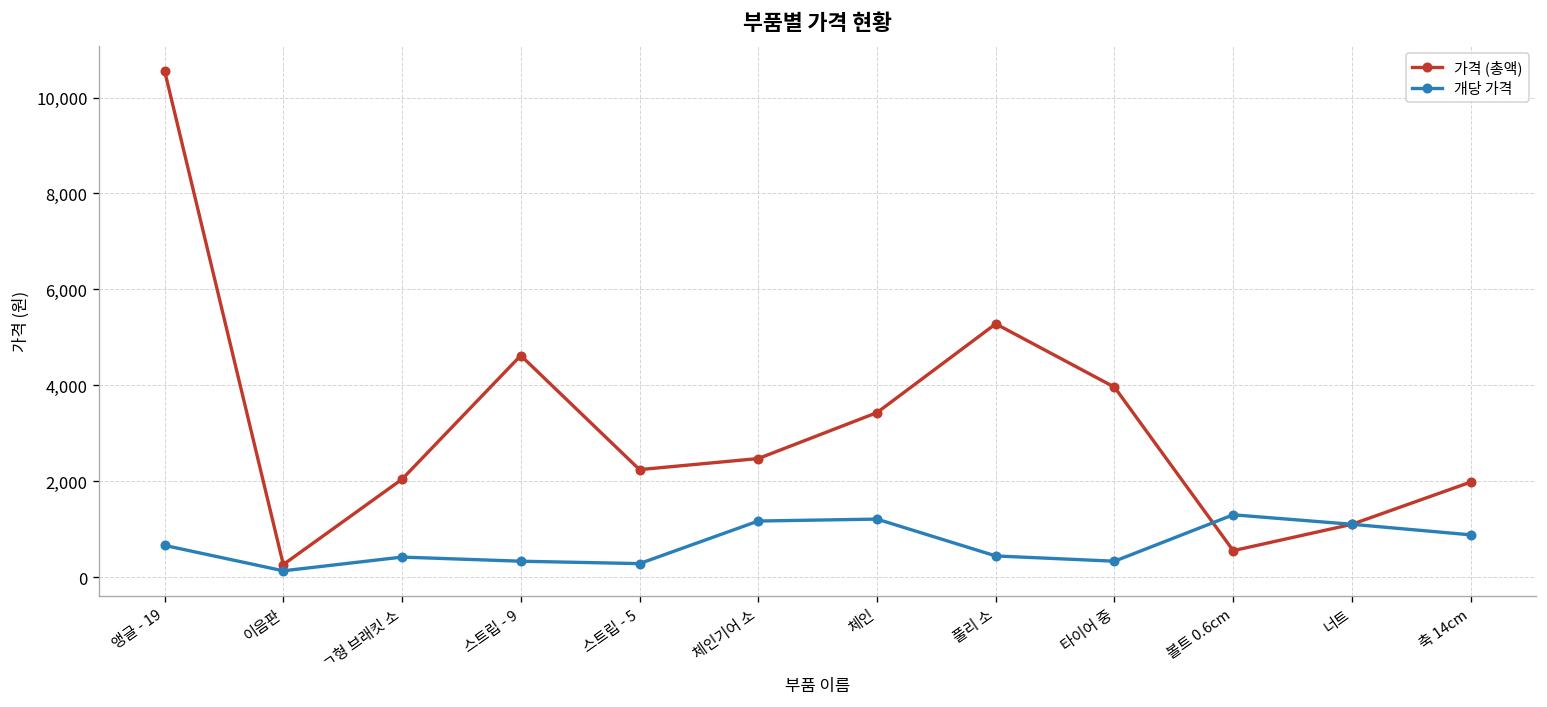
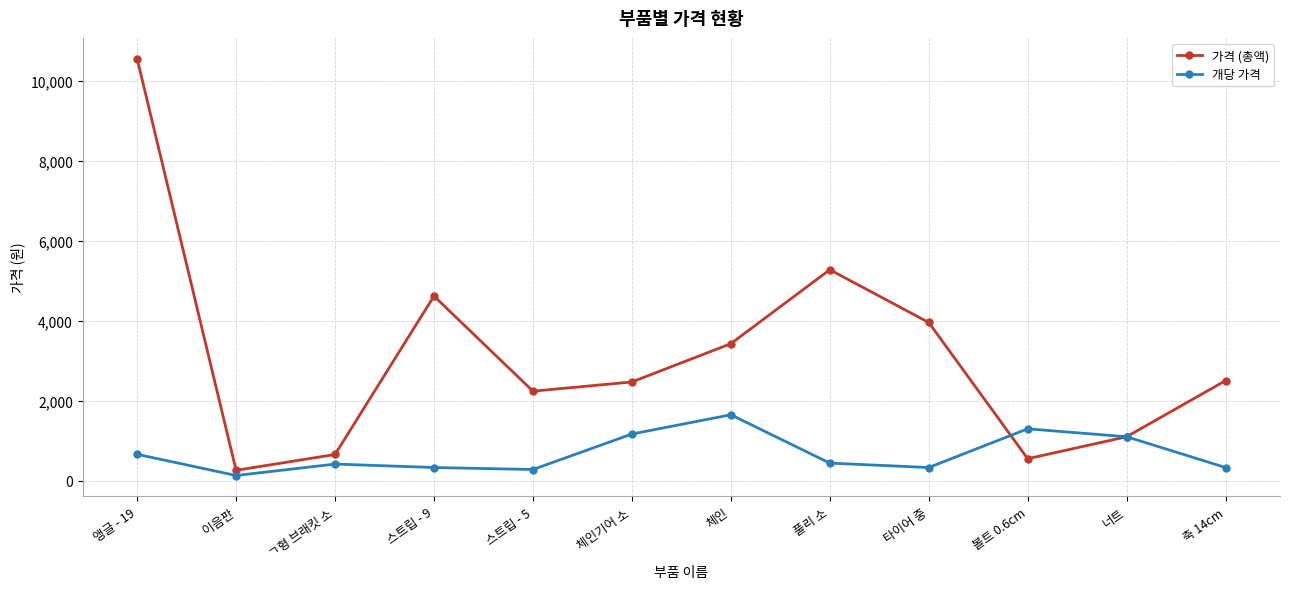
  {
    "가격 (총액)": {
      "앵글 - 19": "10,600",
      "이음판": "300",
-     "ㄱ형 브래킷 소": "2,000",
+     "ㄱ형 브래킷 소": "700",
      "스트립 - 9": "4,600",
      "스트립 - 5": "2,200",
      "체인기어 소": "2,500",
      "체인": "3,400",
      "풀리 소": "5,300",
      "타이어 중": "4,000",
      "볼트 0.6cm": "600",
-     "축 14cm": "2,000"
+     "축 14cm": "2,500"
    },
    "개당 가격": {
      "앵글 - 19": "700",
      "이음판": "100",
      "ㄱ형 브래킷 소": "400",
      "스트립 - 9": "300",
      "스트립 - 5": "300",
      "체인기어 소": "1,200",
-     "체인": "1,200",
+     "체인": "1,700",
      "풀리 소": "400",
      "타이어 중": "300",
      "볼트 0.6cm": "1,300",
-     "축 14cm": "900"
+     "축 14cm": "300"
    }
  }
